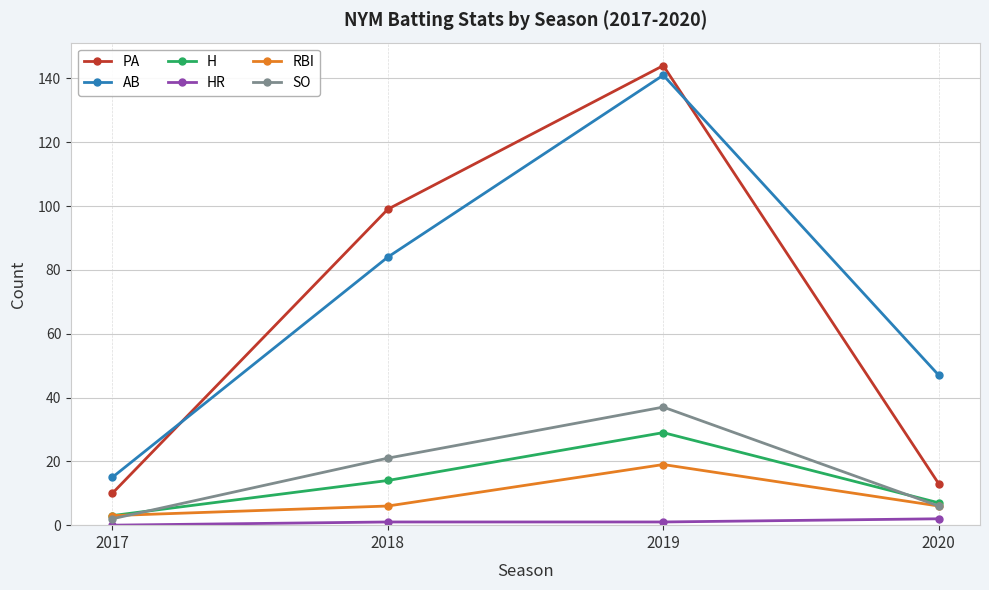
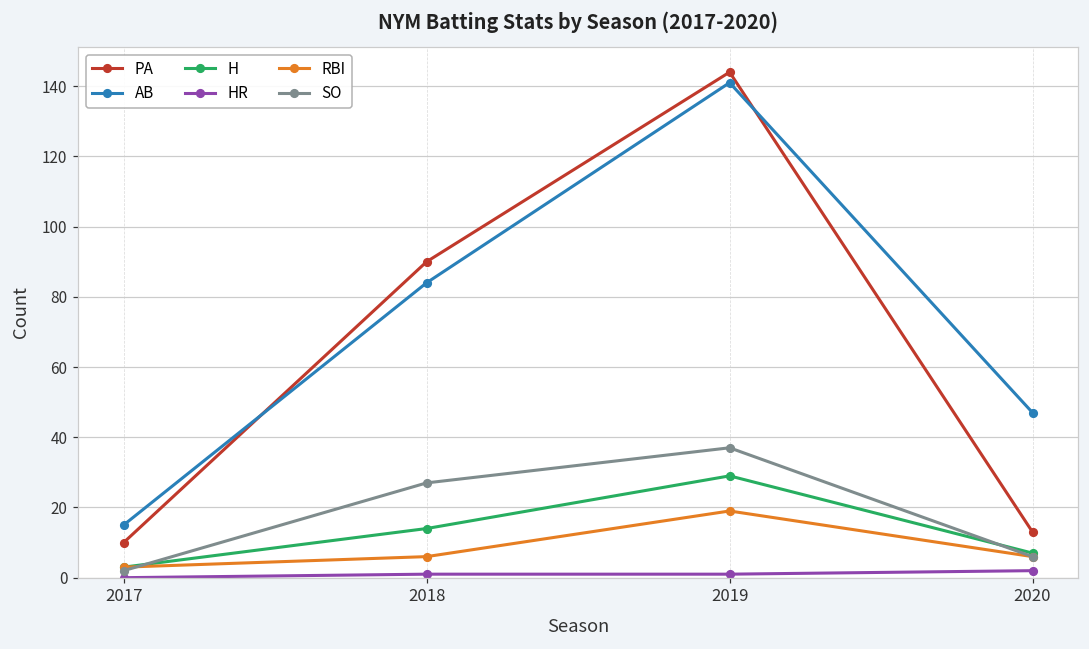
  {
    "PA": {
      "2017": 10,
-     "2018": 99,
+     "2018": 90,
      "2019": 144,
      "2020": 13
    },
    "AB": {
      "2017": 15,
      "2018": 84,
      "2019": 141,
      "2020": 47
    },
    "H": {
      "2018": 14,
      "2019": 29,
      "2020": 7
    },
    "HR": {
      "2017": 0,
      "2018": 1,
      "2019": 1,
      "2020": 2
    },
    "RBI": {
      "2018": 6,
      "2019": 19
    },
    "SO": {
      "2017": 2,
-     "2018": 21,
+     "2018": 27,
      "2019": 37
    }
  }
